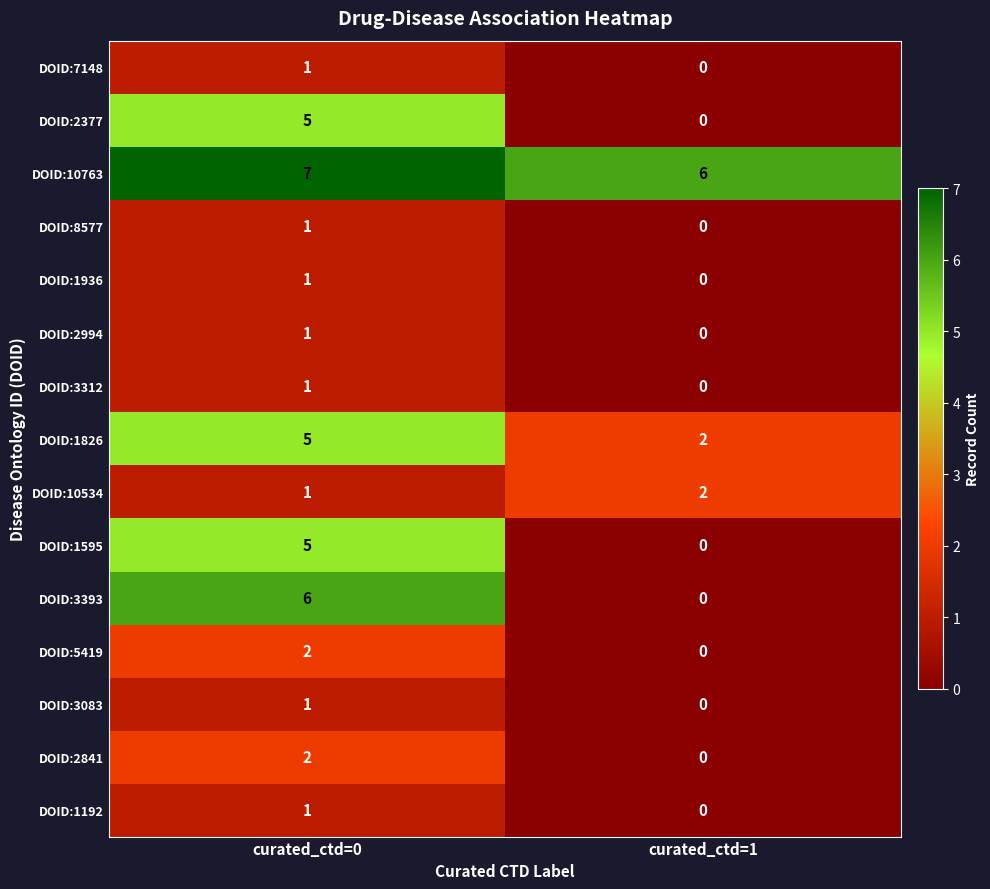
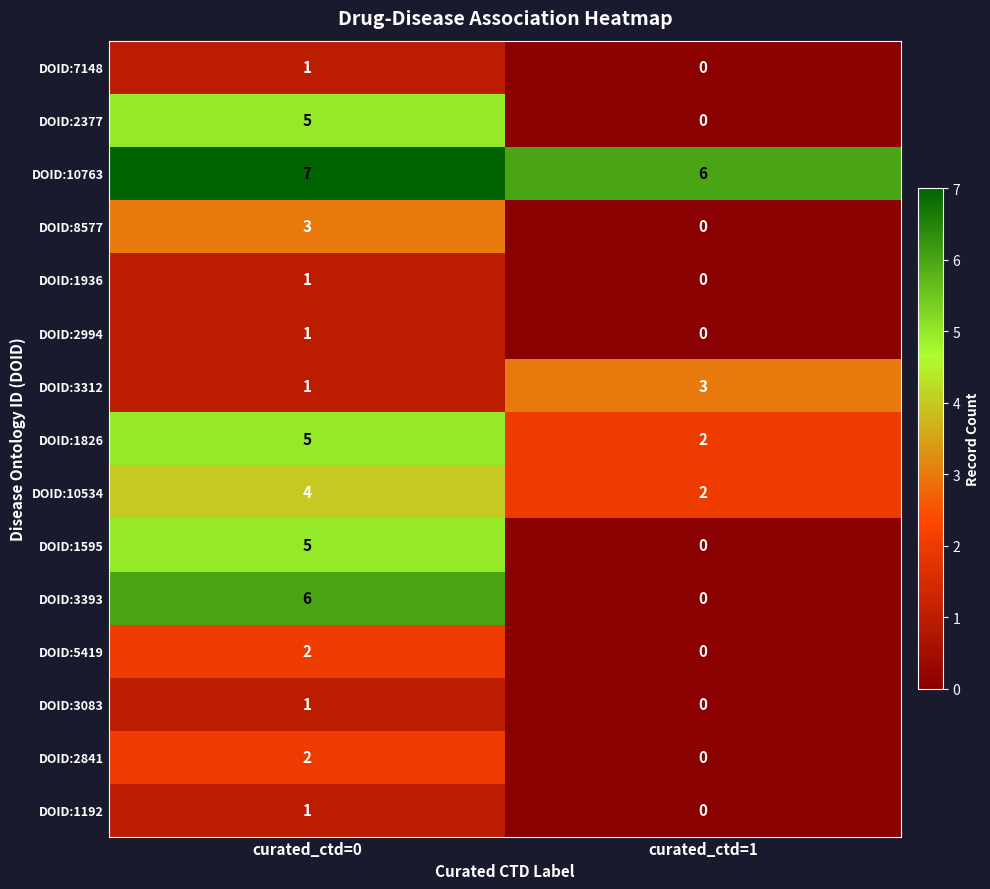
  {
    "DOID:7148": {
      "curated_ctd=0": 1,
      "curated_ctd=1": 0
    },
    "DOID:2377": {
      "curated_ctd=0": 5,
      "curated_ctd=1": 0
    },
    "DOID:10763": {
      "curated_ctd=0": 7,
      "curated_ctd=1": 6
    },
    "DOID:8577": {
-     "curated_ctd=0": 1,
+     "curated_ctd=0": 3,
      "curated_ctd=1": 0
    },
    "DOID:1936": {
      "curated_ctd=0": 1,
      "curated_ctd=1": 0
    },
    "DOID:2994": {
      "curated_ctd=0": 1,
      "curated_ctd=1": 0
    },
    "DOID:3312": {
      "curated_ctd=0": 1,
-     "curated_ctd=1": 0
+     "curated_ctd=1": 3
    },
    "DOID:1826": {
      "curated_ctd=0": 5,
      "curated_ctd=1": 2
    },
    "DOID:10534": {
-     "curated_ctd=0": 1,
+     "curated_ctd=0": 4,
      "curated_ctd=1": 2
    },
    "DOID:1595": {
      "curated_ctd=0": 5,
      "curated_ctd=1": 0
    },
    "DOID:3393": {
      "curated_ctd=0": 6,
      "curated_ctd=1": 0
    },
    "DOID:5419": {
      "curated_ctd=0": 2,
      "curated_ctd=1": 0
    },
    "DOID:3083": {
      "curated_ctd=0": 1,
      "curated_ctd=1": 0
    },
    "DOID:2841": {
      "curated_ctd=0": 2,
      "curated_ctd=1": 0
    },
    "DOID:1192": {
      "curated_ctd=0": 1,
      "curated_ctd=1": 0
    }
  }
